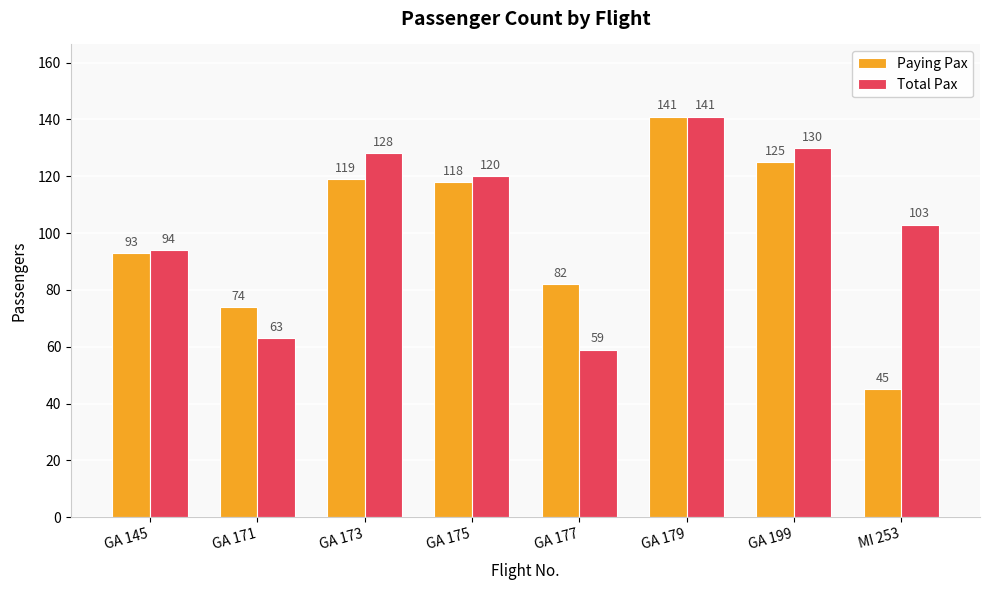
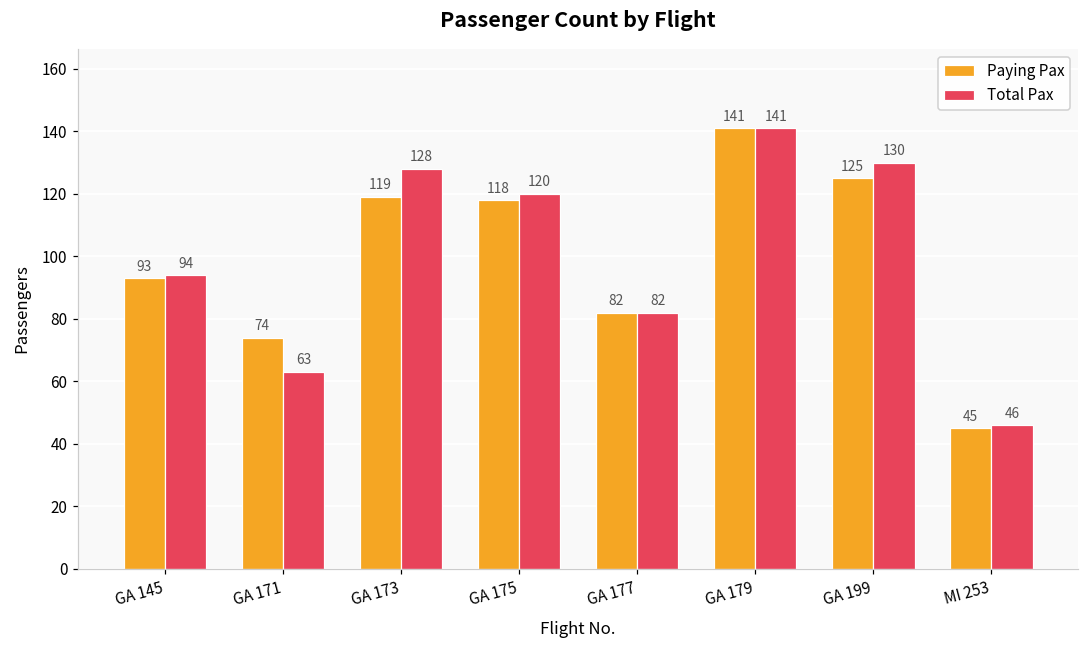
  {
    "Paying Pax": {
      "GA 145": 93,
      "GA 171": 74,
      "GA 173": 119,
      "GA 175": 118,
      "GA 177": 82,
      "GA 179": 141,
      "GA 199": 125,
      "MI 253": 45
    },
    "Total Pax": {
      "GA 145": 94,
      "GA 171": 63,
      "GA 173": 128,
      "GA 175": 120,
-     "GA 177": 59,
+     "GA 177": 82,
      "GA 179": 141,
      "GA 199": 130,
-     "MI 253": 103
+     "MI 253": 46
    }
  }
